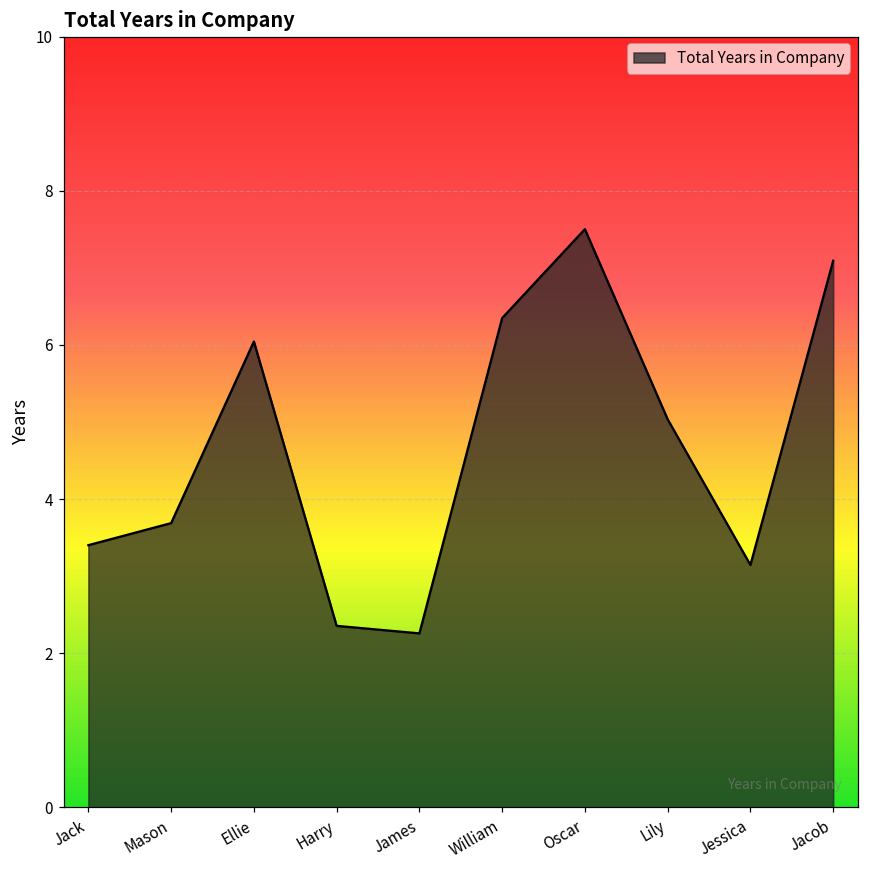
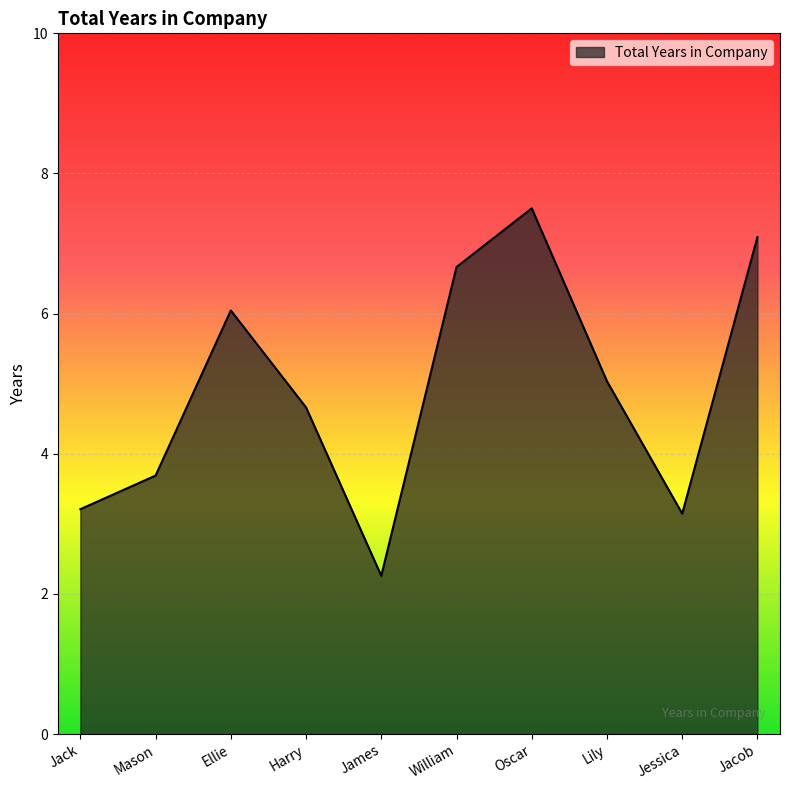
  {
-   "Jack": 3.4,
+   "Jack": 3.2,
    "Mason": 3.7,
    "Ellie": 6.0,
-   "Harry": 2.4,
+   "Harry": 4.7,
    "James": 2.3,
-   "William": 6.3,
+   "William": 6.7,
    "Oscar": 7.5,
    "Lily": 5.0,
    "Jessica": 3.1,
    "Jacob": 7.1
  }
